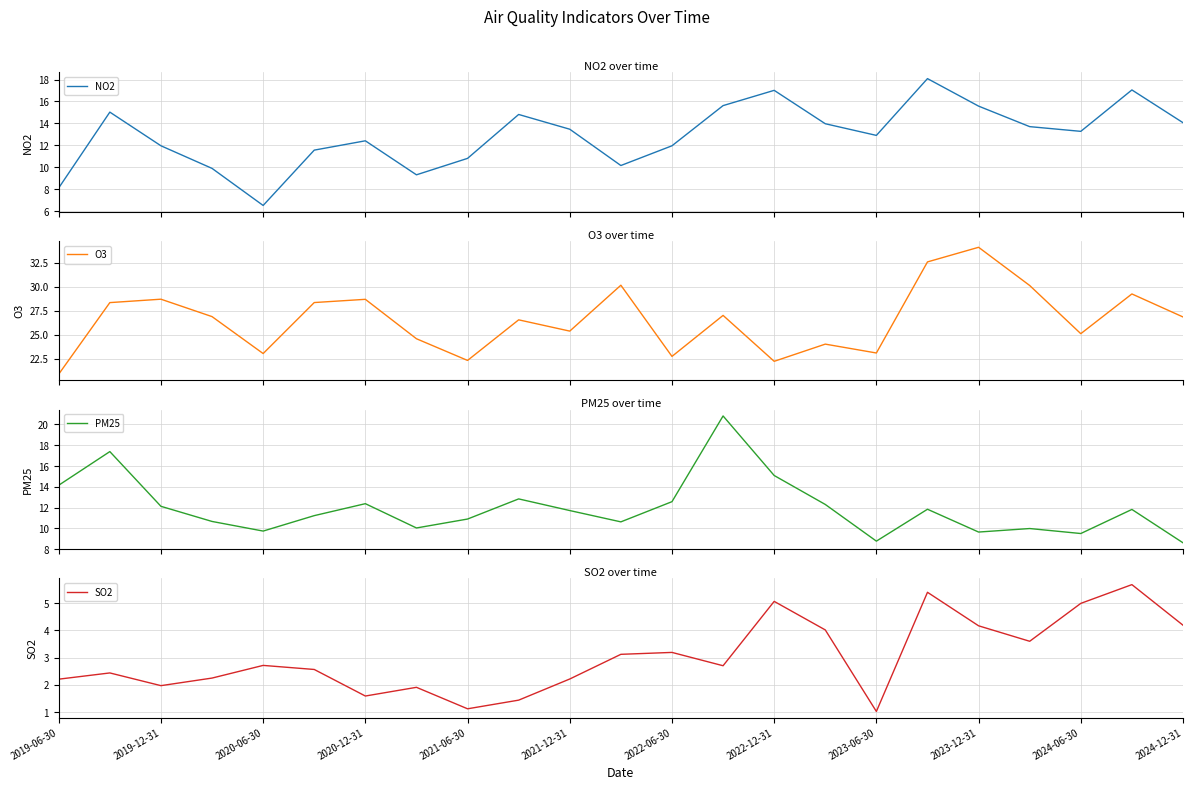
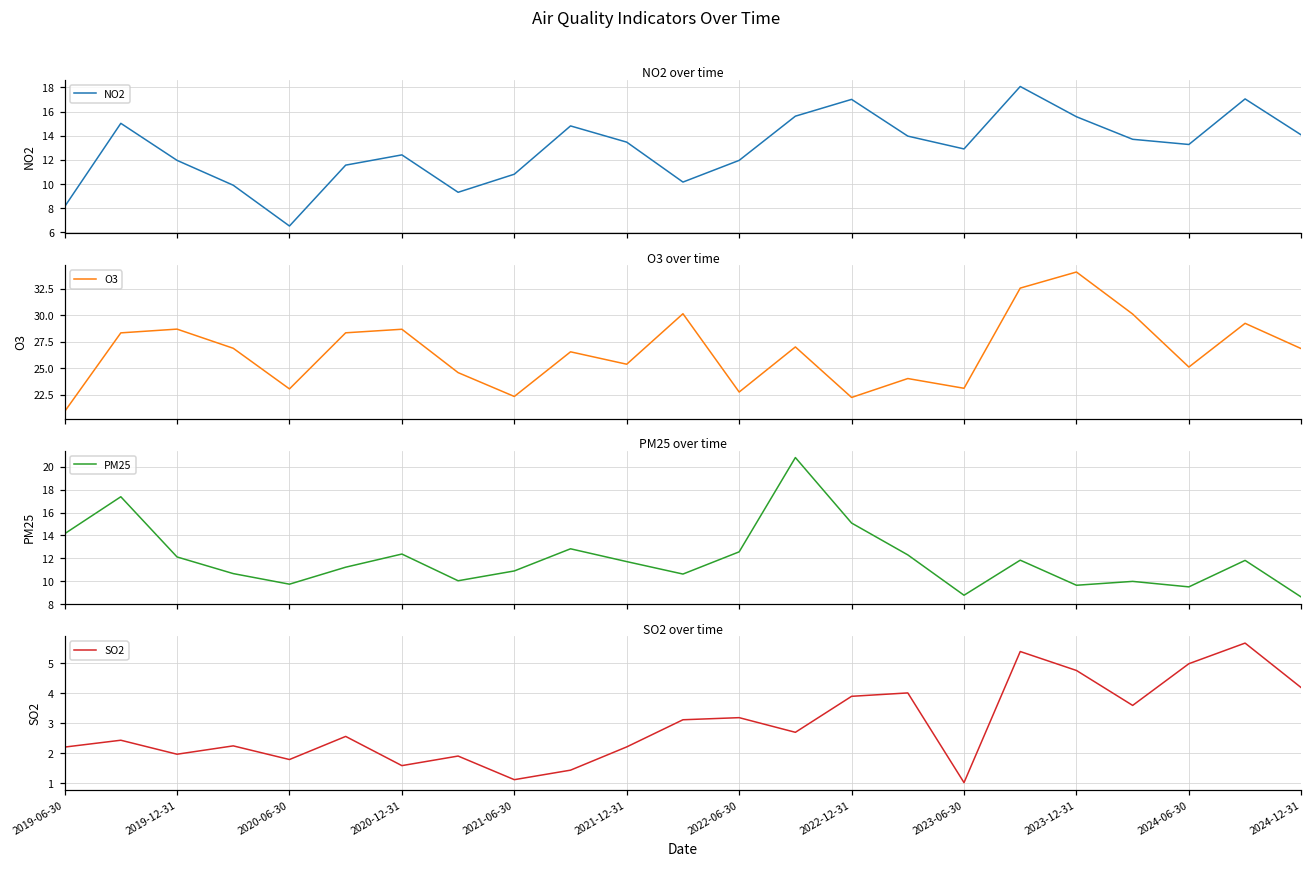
  {
    "SO2 over time": {
      "2019-06-30": 2.2,
      "2019-12-31": 2.0,
-     "2020-06-30": 2.7,
+     "2020-06-30": 1.8,
      "2020-12-31": 1.6,
      "2021-06-30": 1.1,
      "2021-12-31": 2.2,
      "2022-06-30": 3.2,
-     "2022-12-31": 5.1,
+     "2022-12-31": 3.9,
      "2023-06-30": 1.0,
-     "2023-12-31": 4.2,
+     "2023-12-31": 4.8,
      "2024-06-30": 5.0,
      "2024-12-31": 4.2
    }
  }
